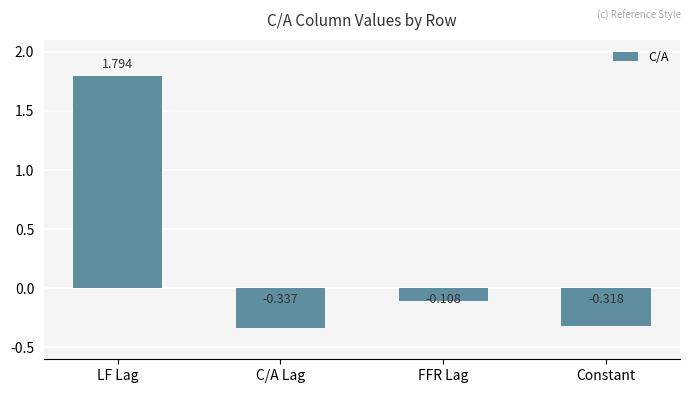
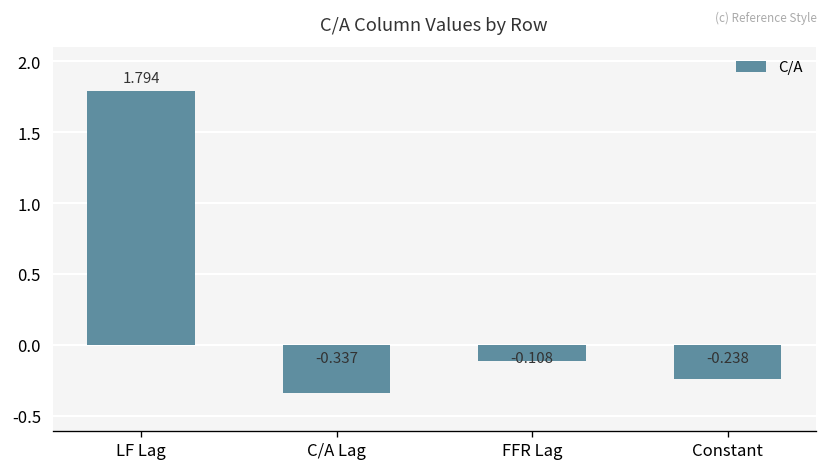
  {
    "LF Lag": 1.794,
    "C/A Lag": -0.337,
    "FFR Lag": -0.108,
-   "Constant": -0.318
+   "Constant": -0.238
  }
